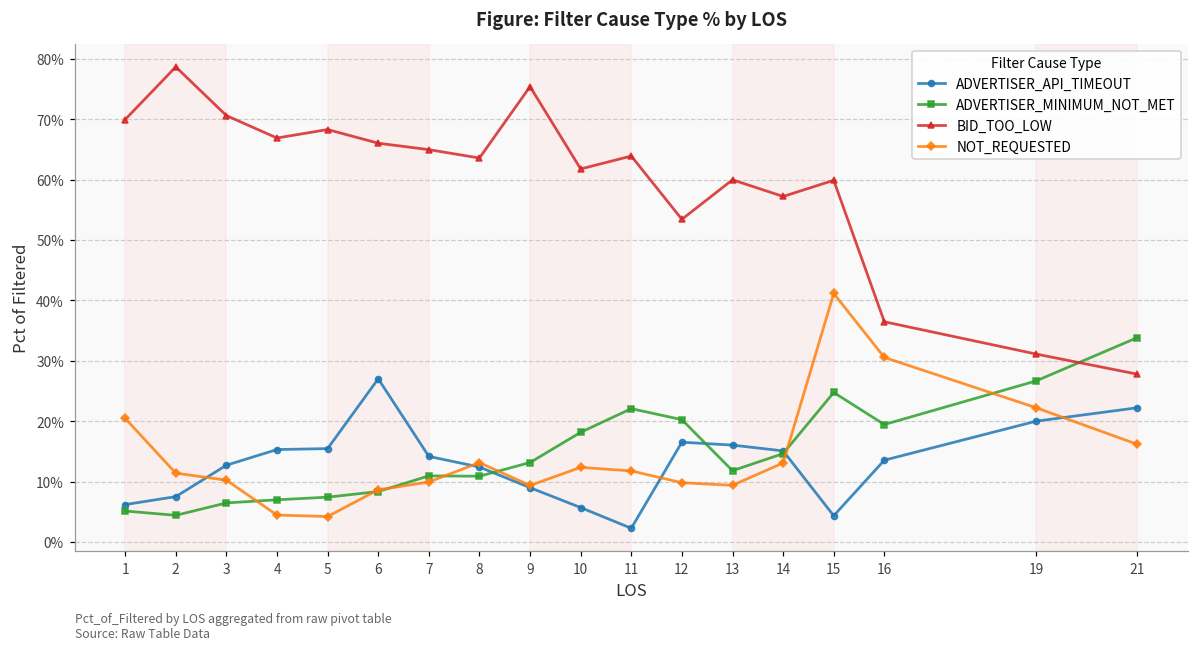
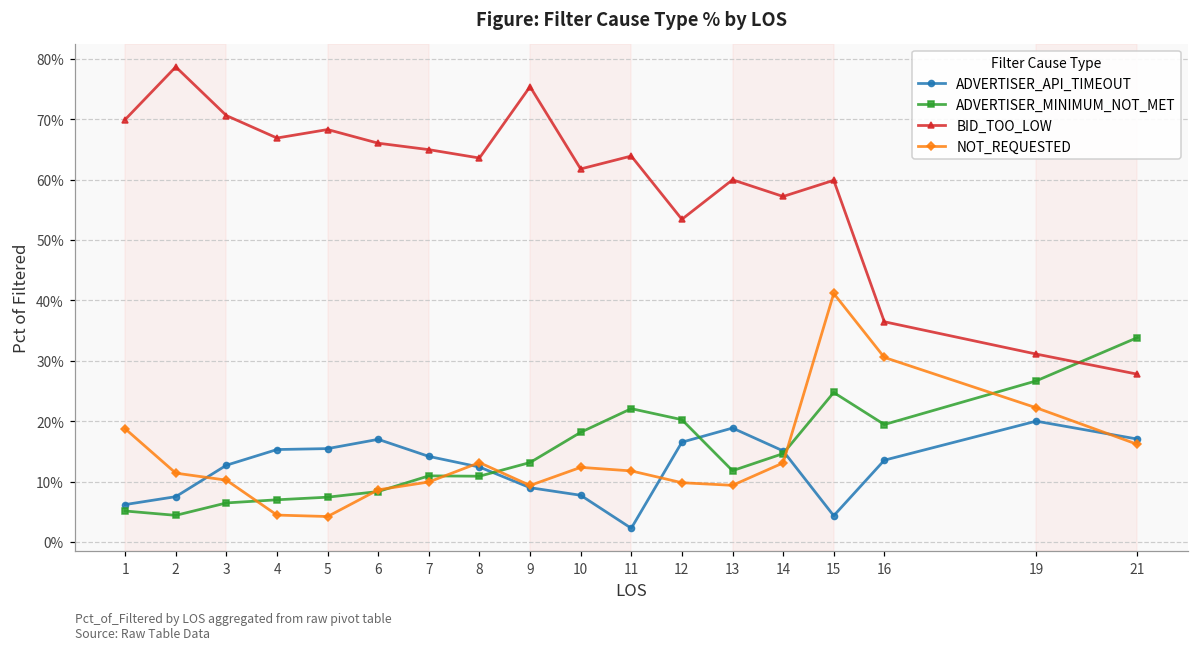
  {
    "ADVERTISER_API_TIMEOUT": {
      "1": "6%",
      "2": "8%",
      "3": "13%",
      "4": "15%",
      "5": "15%",
-     "6": "27%",
+     "6": "17%",
      "7": "14%",
      "8": "12%",
-     "10": "6%",
+     "10": "8%",
      "11": "2%",
      "12": "17%",
-     "13": "16%",
+     "13": "19%",
      "15": "4%",
      "16": "14%",
      "19": "20%",
-     "21": "22%"
+     "21": "17%"
    },
    "ADVERTISER_MINIMUM_NOT_MET": {
      "1": "5%",
      "2": "4%",
      "3": "6%",
      "4": "7%",
      "5": "7%",
      "7": "11%",
      "8": "11%",
      "9": "13%",
      "10": "18%",
      "11": "22%",
      "12": "20%",
      "13": "12%",
      "15": "25%",
      "16": "19%",
      "19": "27%",
      "21": "34%"
    },
    "BID_TOO_LOW": {
      "1": "70%",
      "2": "79%",
      "3": "71%",
      "4": "67%",
      "5": "68%",
      "6": "66%",
      "7": "65%",
      "8": "64%",
      "9": "75%",
      "10": "62%",
      "11": "64%",
      "12": "53%",
      "13": "60%",
      "14": "57%",
      "15": "60%",
      "16": "36%",
      "19": "31%",
      "21": "28%"
    },
    "NOT_REQUESTED": {
-     "1": "20%",
+     "1": "19%",
      "2": "11%",
      "3": "10%",
      "4": "4%",
      "5": "4%",
      "7": "10%",
      "8": "13%",
      "10": "12%",
      "11": "12%",
      "12": "10%",
      "13": "9%",
      "14": "13%",
      "15": "41%",
      "16": "31%",
      "19": "22%",
      "21": "16%"
    }
  }
